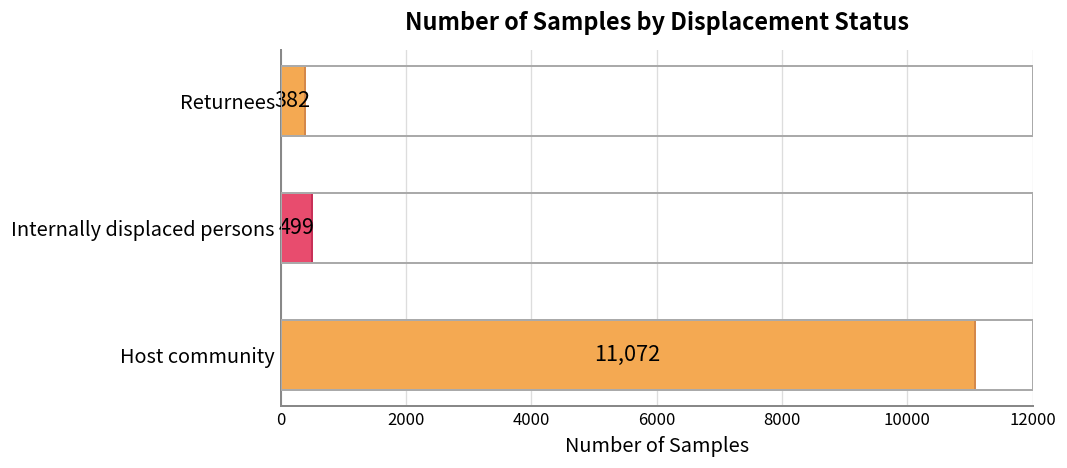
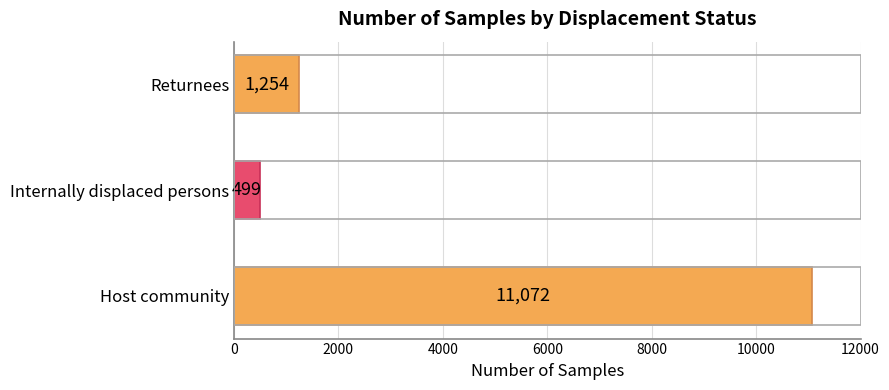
  {
-   "Returnees": "382",
+   "Returnees": "1,254",
    "Internally displaced persons": "499",
    "Host community": "11,072"
  }
